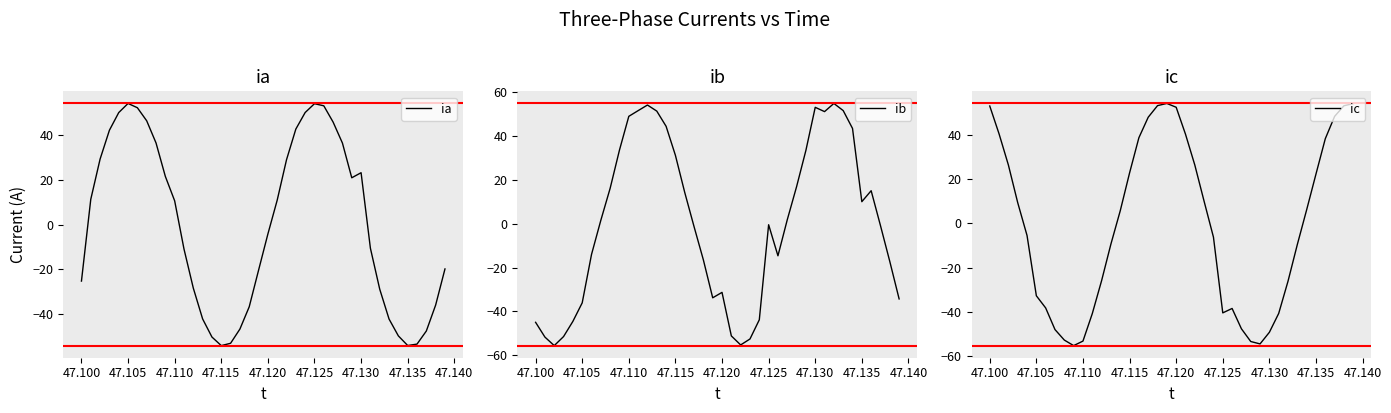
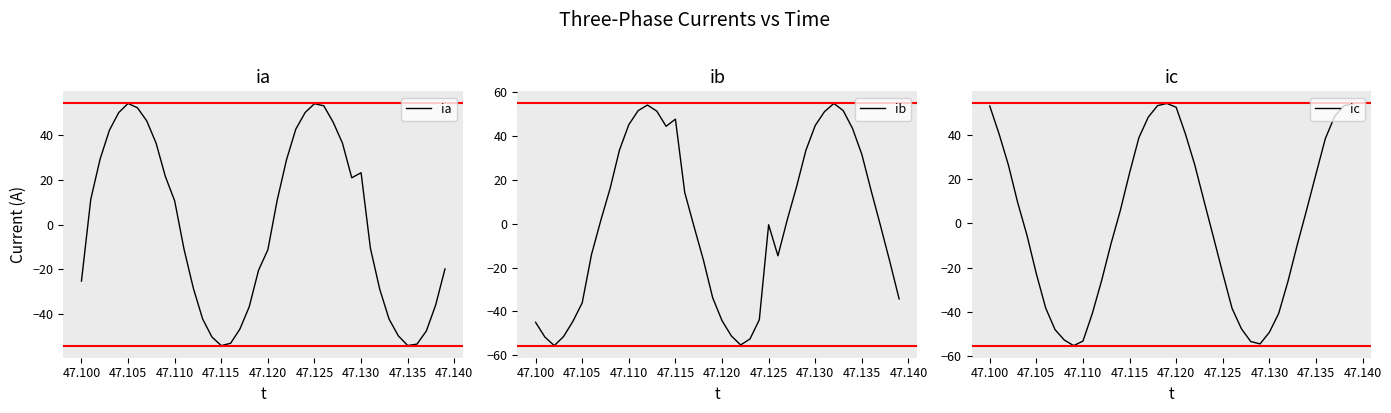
  {
    "ia": {
      "47.100": -25,
      "47.105": 54,
      "47.110": 11,
      "47.115": -54,
-     "47.120": -4,
+     "47.120": -11,
      "47.125": 54,
      "47.130": 23,
      "47.135": -54
    },
    "ib": {
      "47.100": -45,
      "47.105": -36,
-     "47.110": 49,
-     "47.115": 31,
-     "47.120": -31,
+     "47.110": 45,
+     "47.115": 48,
+     "47.120": -44,
      "47.125": 0,
-     "47.130": 53,
-     "47.135": 10
+     "47.130": 45,
+     "47.135": 32
    },
    "ic": {
      "47.100": 53,
-     "47.105": -33,
+     "47.105": -23,
      "47.110": -53,
      "47.115": 23,
      "47.120": 52,
-     "47.125": -40,
+     "47.125": -23,
      "47.130": -49,
      "47.135": 22
    }
  }
